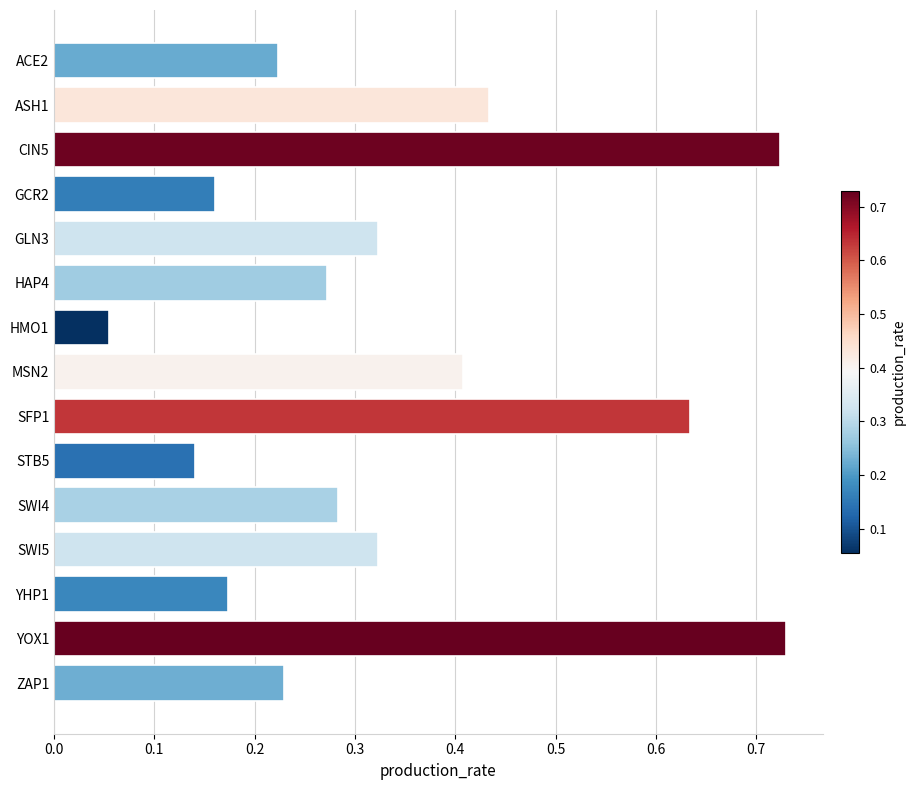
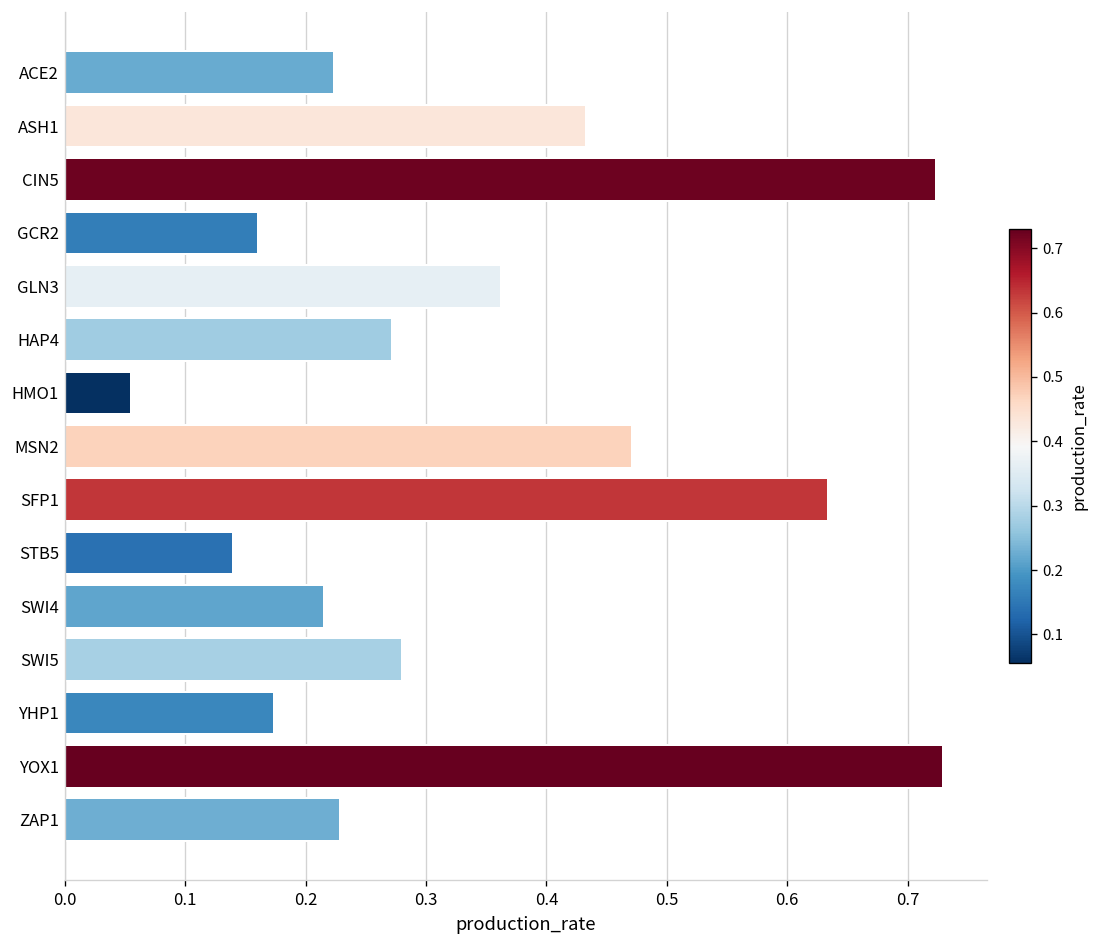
  {
    "ACE2": 0.224,
    "ASH1": 0.433,
    "CIN5": 0.724,
    "GCR2": 0.160,
-   "GLN3": 0.322,
+   "GLN3": 0.363,
    "HAP4": 0.272,
    "HMO1": 0.055,
-   "MSN2": 0.408,
+   "MSN2": 0.471,
    "SFP1": 0.634,
    "STB5": 0.140,
-   "SWI4": 0.283,
-   "SWI5": 0.322,
+   "SWI4": 0.215,
+   "SWI5": 0.280,
    "YHP1": 0.173,
    "YOX1": 0.730,
    "ZAP1": 0.229
  }
